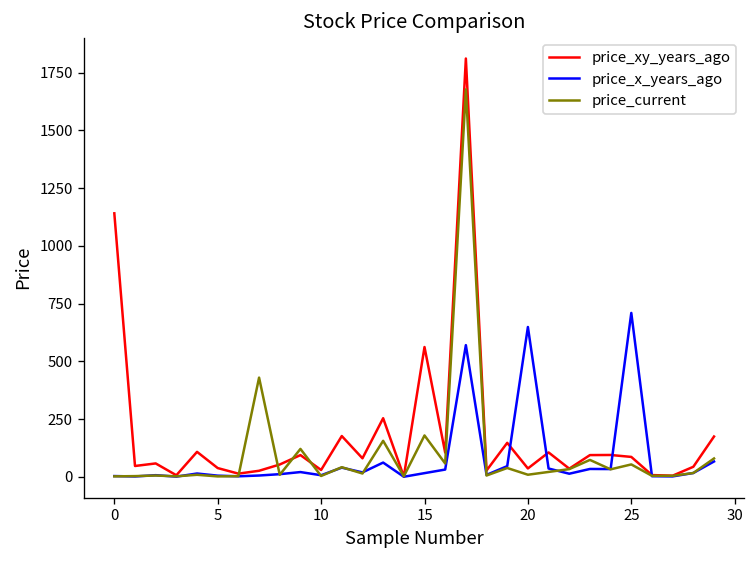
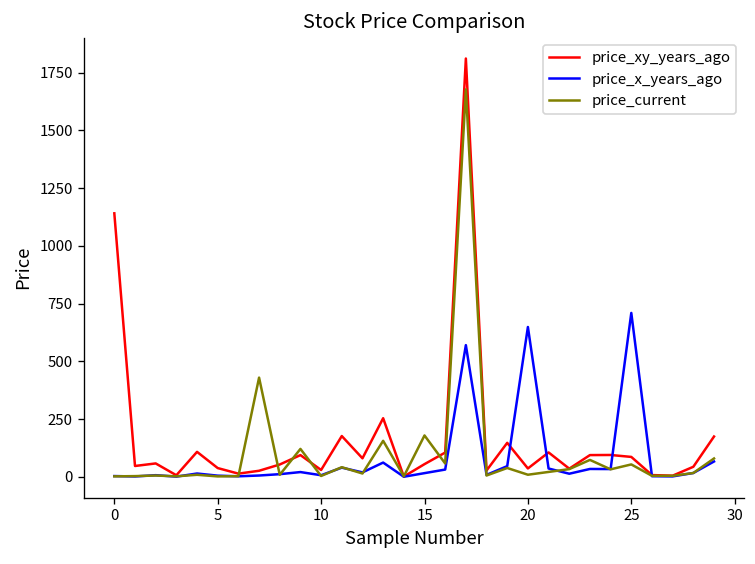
  {
    "price_xy_years_ago": {
      "0": 1140,
      "5": 40,
      "10": 30,
-     "15": 560,
+     "15": 60,
      "20": 40,
      "25": 90
    },
    "price_x_years_ago": {
      "15": 20,
      "20": 650,
      "25": 710
    },
    "price_current": {
      "15": 180,
      "20": 10,
      "25": 50
    }
  }
